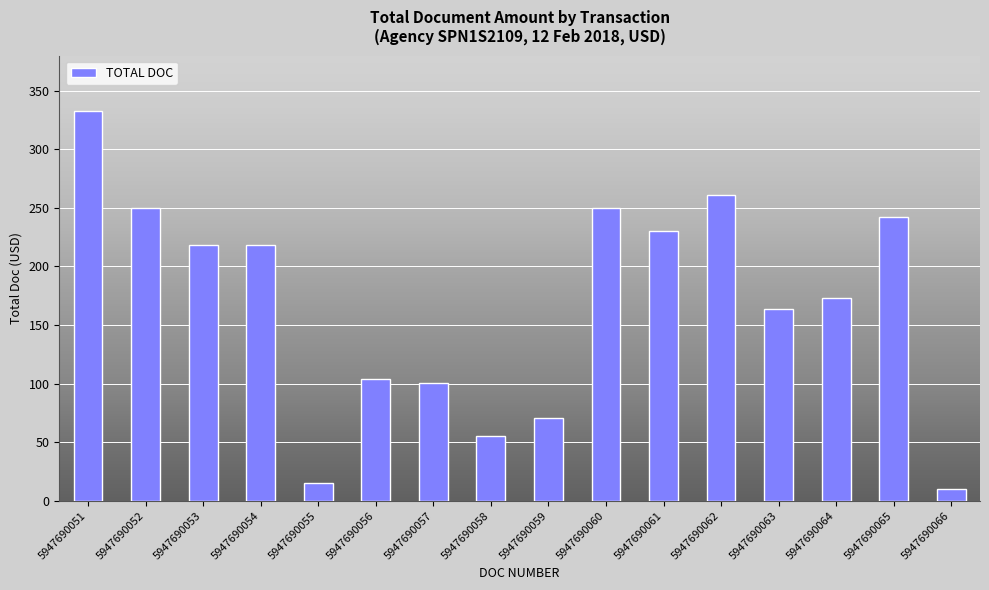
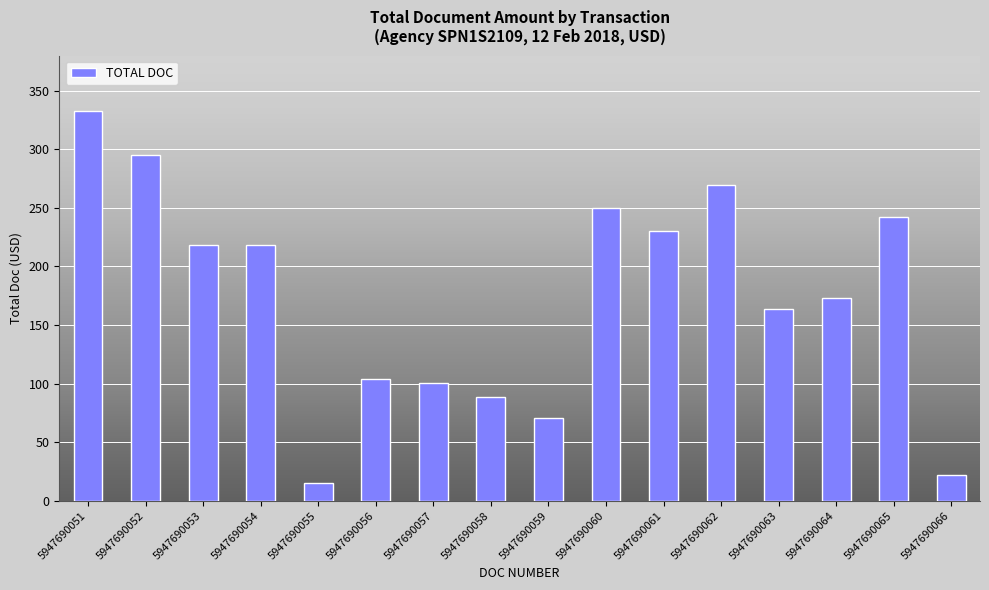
  {
    "5947690051": 333,
-   "5947690052": 250,
+   "5947690052": 295,
    "5947690053": 218,
    "5947690054": 218,
    "5947690055": 15,
    "5947690056": 104,
    "5947690057": 100,
-   "5947690058": 55,
+   "5947690058": 89,
    "5947690059": 71,
    "5947690060": 250,
    "5947690061": 230,
-   "5947690062": 261,
+   "5947690062": 270,
    "5947690063": 164,
    "5947690064": 173,
    "5947690065": 242,
-   "5947690066": 10
+   "5947690066": 22
  }
